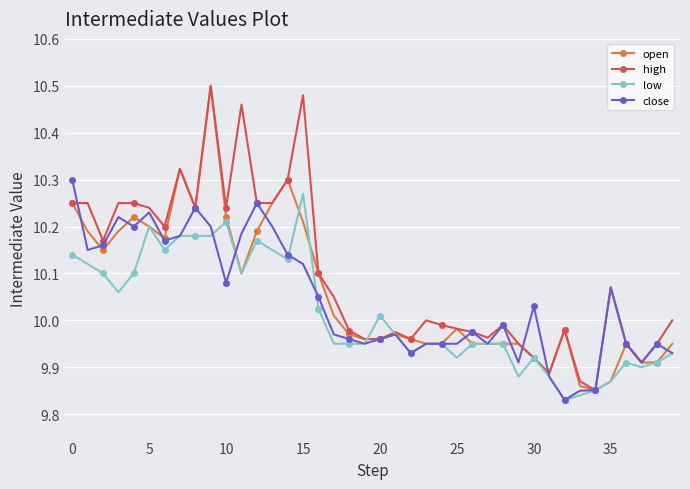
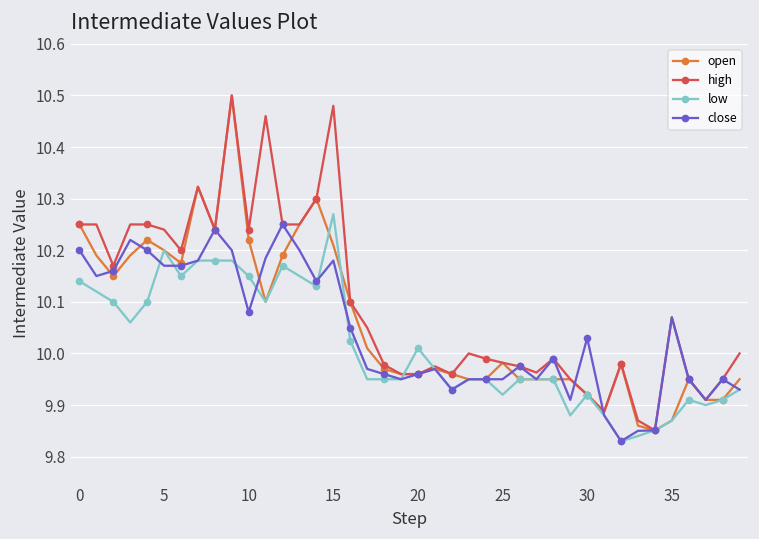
  {
    "low": {
      "0": 10.14,
-     "10": 10.21,
+     "10": 10.15,
      "15": 10.27,
      "20": 10.01,
      "25": 9.92
    },
    "close": {
-     "0": 10.3,
-     "5": 10.23,
+     "0": 10.2,
+     "5": 10.17,
      "10": 10.08,
-     "15": 10.12,
+     "15": 10.18,
      "25": 9.95,
      "30": 10.03
    }
  }
